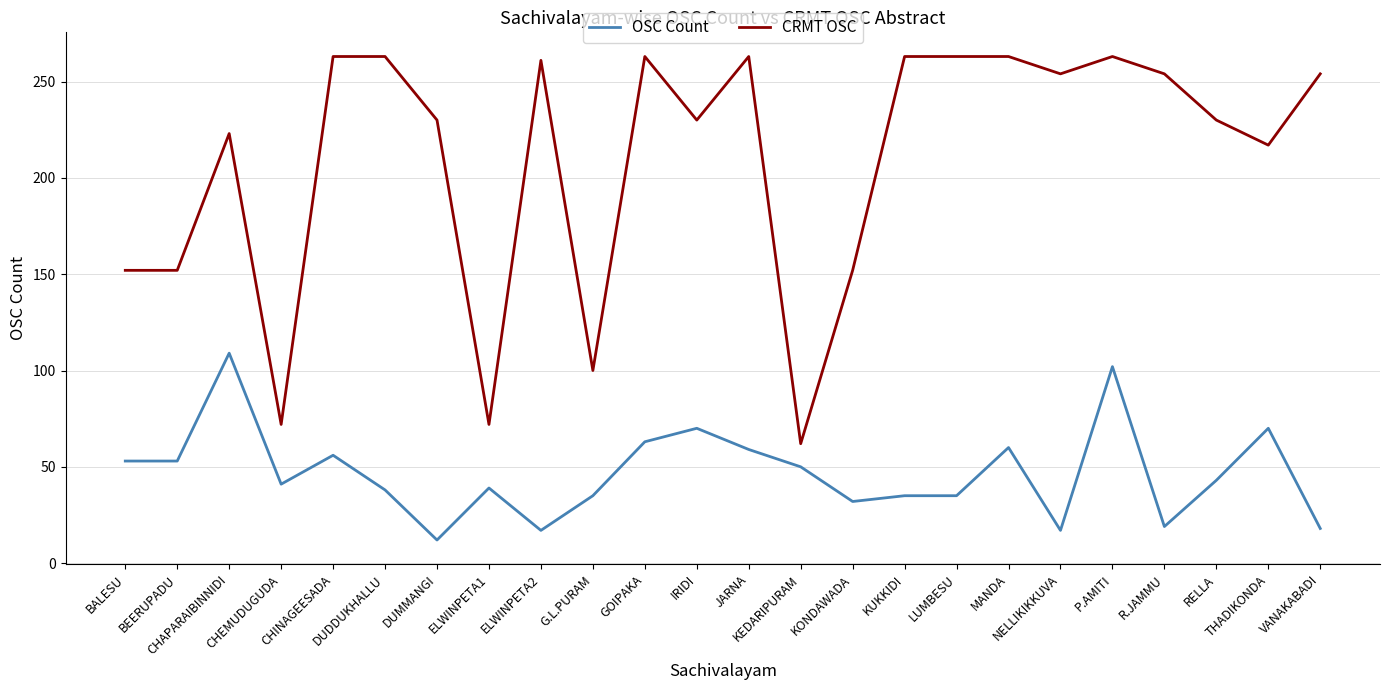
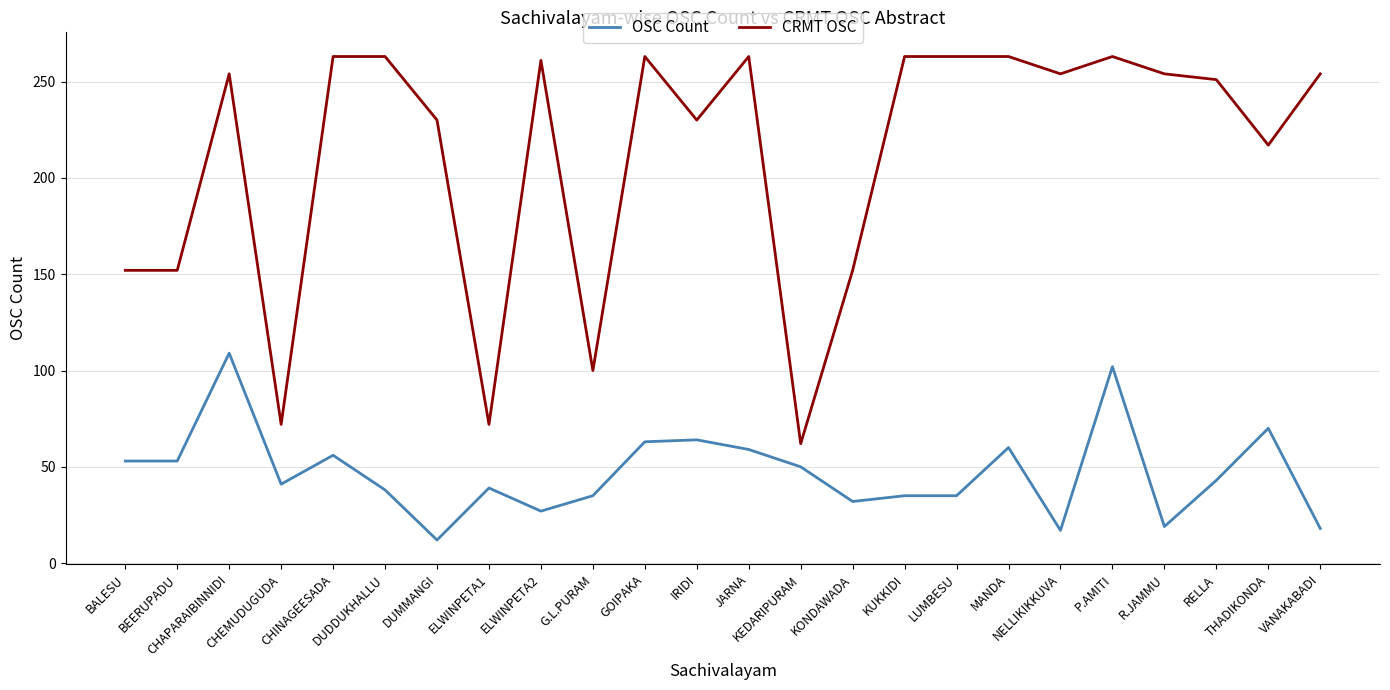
  {
    "OSC Count": {
      "BALESU": 53,
      "BEERUPADU": 53,
      "CHAPARAIBINNIDI": 109,
      "CHEMUDUGUDA": 41,
      "CHINAGEESADA": 56,
      "DUDDUKHALLU": 38,
      "DUMMANGI": 12,
      "ELWINPETA1": 39,
-     "ELWINPETA2": 17,
+     "ELWINPETA2": 27,
      "G.L.PURAM": 35,
      "GOIPAKA": 63,
-     "IRIDI": 70,
+     "IRIDI": 64,
      "JARNA": 59,
      "KEDARIPURAM": 50,
      "KONDAWADA": 32,
      "KUKKIDI": 35,
      "LUMBESU": 35,
      "MANDA": 60,
      "NELLIKIKKUVA": 17,
      "P.AMITI": 102,
      "R.JAMMU": 19,
      "RELLA": 43,
      "THADIKONDA": 70,
      "VANAKABADI": 18
    },
    "CRMT OSC": {
      "BALESU": 152,
      "BEERUPADU": 152,
-     "CHAPARAIBINNIDI": 223,
+     "CHAPARAIBINNIDI": 254,
      "CHEMUDUGUDA": 72,
      "CHINAGEESADA": 263,
      "DUDDUKHALLU": 263,
      "DUMMANGI": 230,
      "ELWINPETA1": 72,
      "ELWINPETA2": 261,
      "G.L.PURAM": 100,
      "GOIPAKA": 263,
      "IRIDI": 230,
      "JARNA": 263,
      "KEDARIPURAM": 62,
      "KONDAWADA": 152,
      "KUKKIDI": 263,
      "LUMBESU": 263,
      "MANDA": 263,
      "NELLIKIKKUVA": 254,
      "P.AMITI": 263,
      "R.JAMMU": 254,
-     "RELLA": 230,
+     "RELLA": 251,
      "THADIKONDA": 217,
      "VANAKABADI": 254
    }
  }
